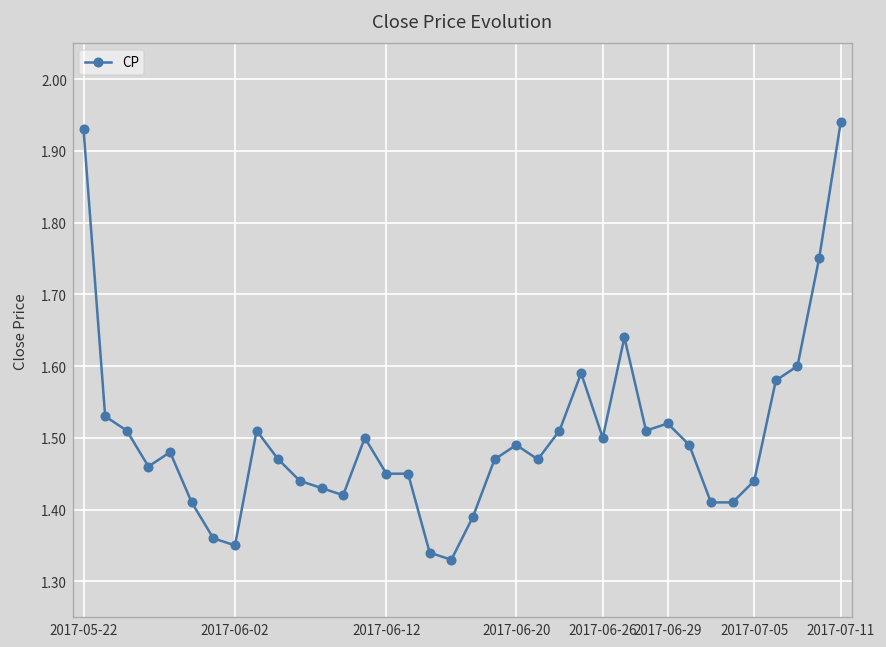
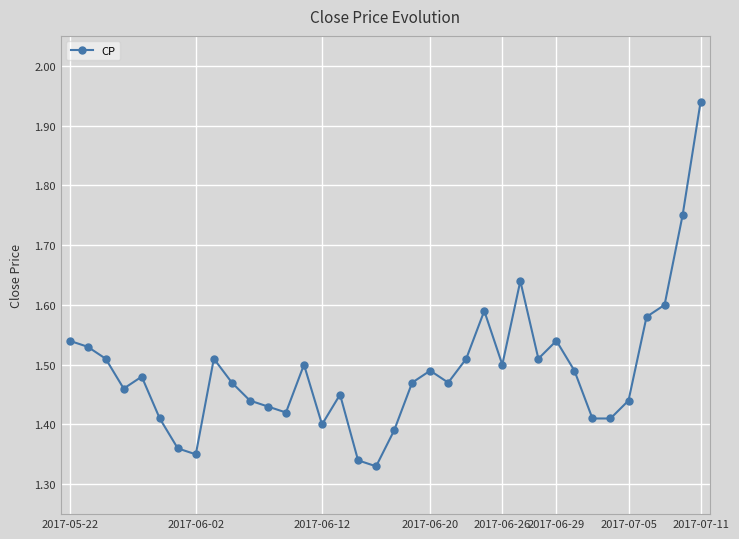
  {
-   "2017-05-22": 1.93,
+   "2017-05-22": 1.54,
    "2017-06-02": 1.35,
-   "2017-06-12": 1.45,
+   "2017-06-12": 1.40,
    "2017-06-20": 1.49,
    "2017-06-26": 1.50,
-   "2017-06-29": 1.52,
+   "2017-06-29": 1.54,
    "2017-07-05": 1.44,
    "2017-07-11": 1.94
  }
